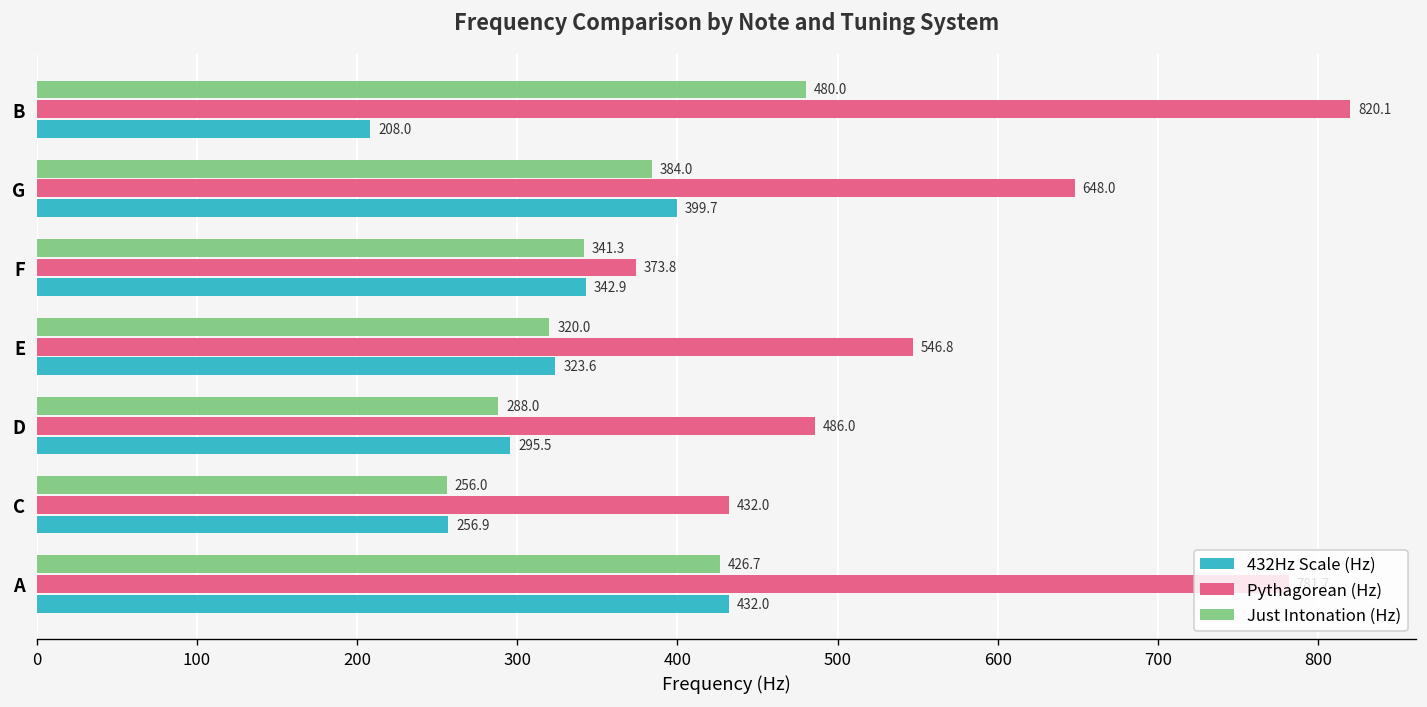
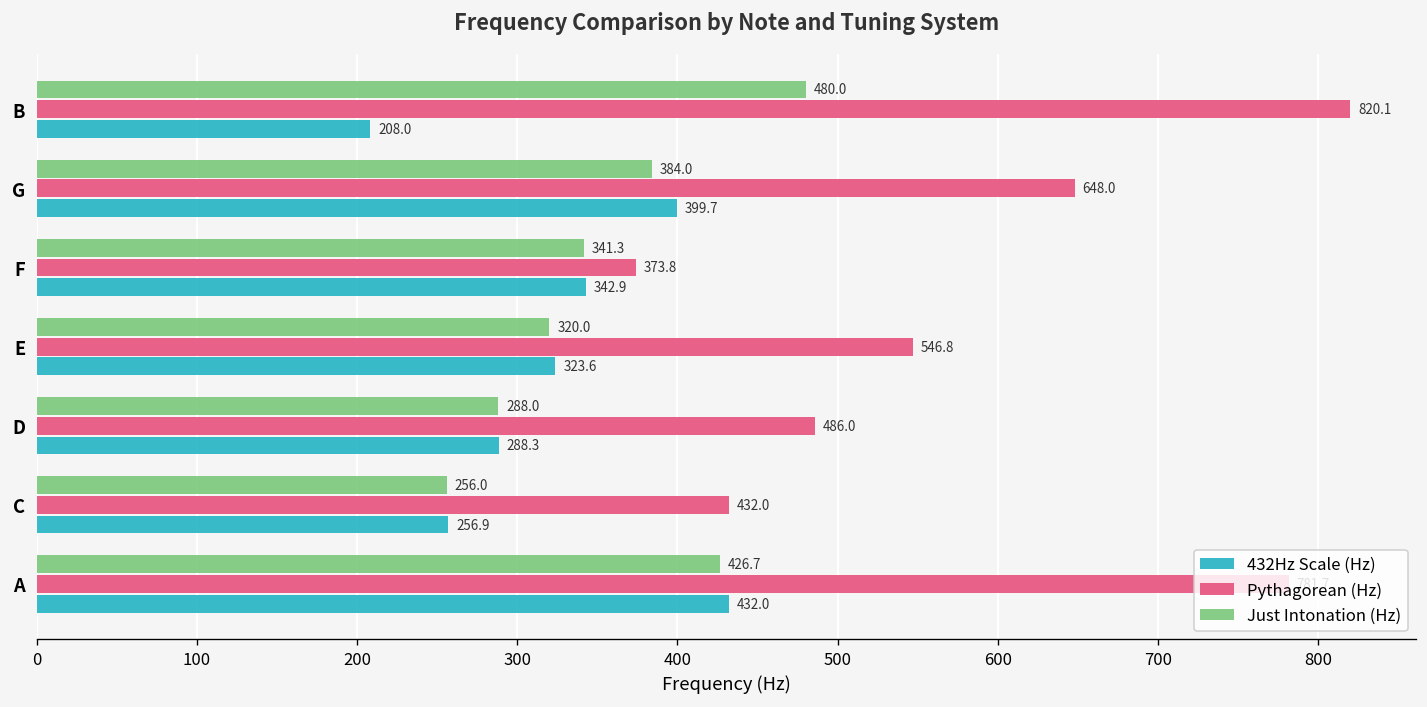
  {
    "432Hz Scale (Hz)": {
      "B": 208.0,
      "G": 399.7,
      "F": 342.9,
      "E": 323.6,
-     "D": 295.5,
+     "D": 288.3,
      "C": 256.9,
      "A": 432.0
    },
    "Pythagorean (Hz)": {
      "B": 820.1,
      "G": 648.0,
      "F": 373.8,
      "E": 546.8,
      "D": 486.0,
      "C": 432.0
    },
    "Just Intonation (Hz)": {
      "B": 480.0,
      "G": 384.0,
      "F": 341.3,
      "E": 320.0,
      "D": 288.0,
      "C": 256.0,
      "A": 426.7
    }
  }
